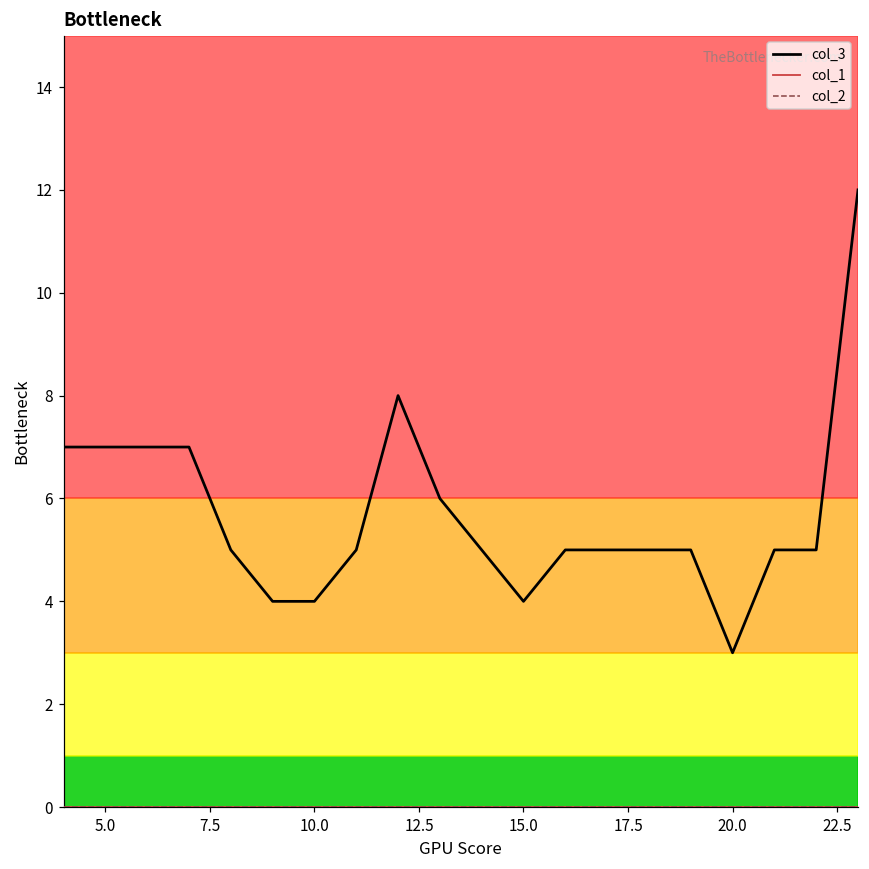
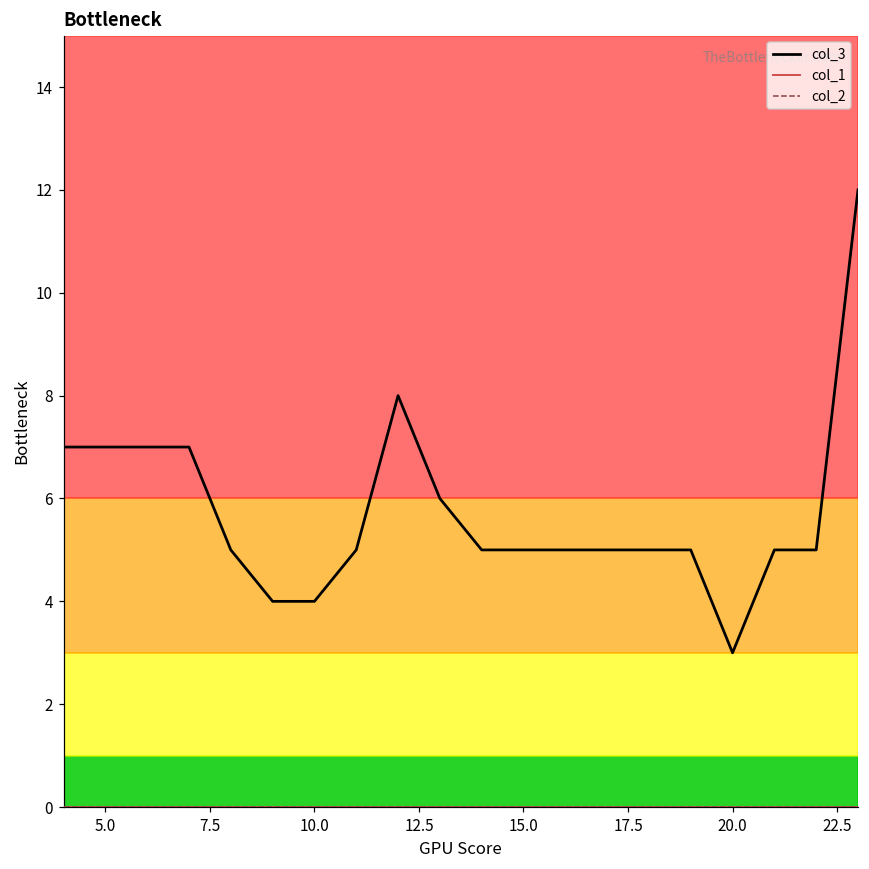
  {
    "col_3": {
      "5.0": 7,
      "10.0": 4,
-     "15.0": 4,
+     "15.0": 5,
      "20.0": 3
    },
    "col_2": {
      "5.0": 0,
      "10.0": 0,
      "15.0": 0,
      "20.0": 0
    }
  }
